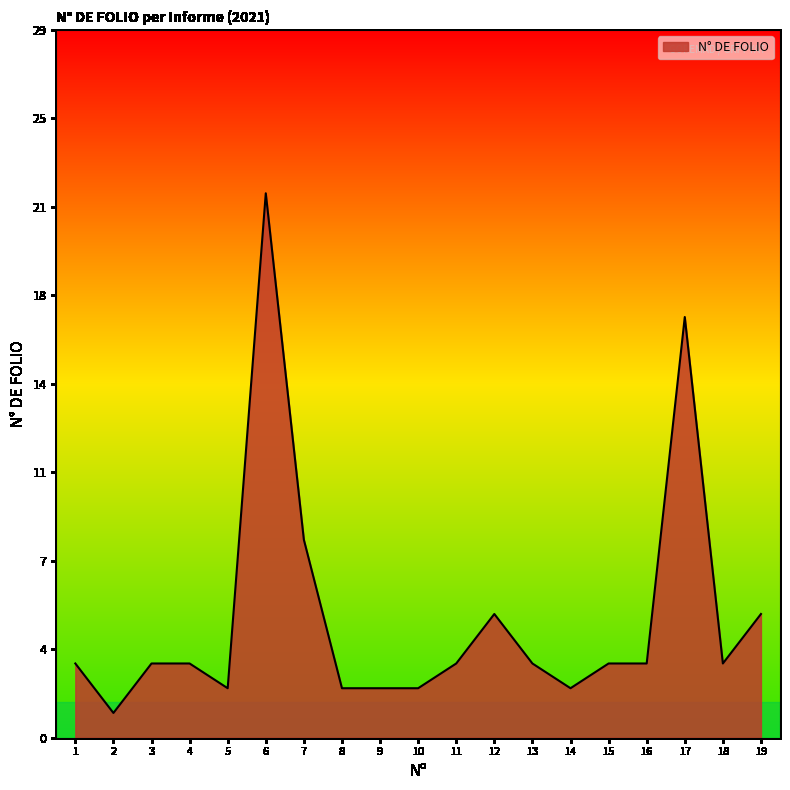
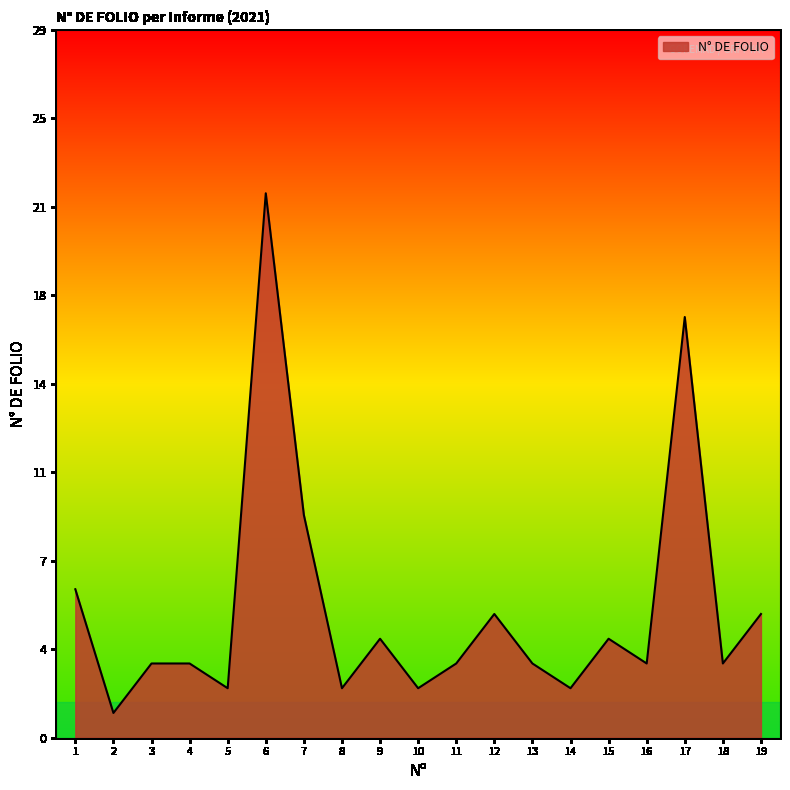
  {
-   "1": 3,
+   "1": 6,
    "3": 3,
    "4": 3,
    "5": 2,
    "6": 22,
-   "7": 8,
+   "7": 9,
    "8": 2,
-   "9": 2,
+   "9": 4,
    "10": 2,
    "11": 3,
    "12": 5,
    "13": 3,
    "14": 2,
-   "15": 3,
+   "15": 4,
    "16": 3,
    "17": 17,
    "18": 3,
    "19": 5
  }
